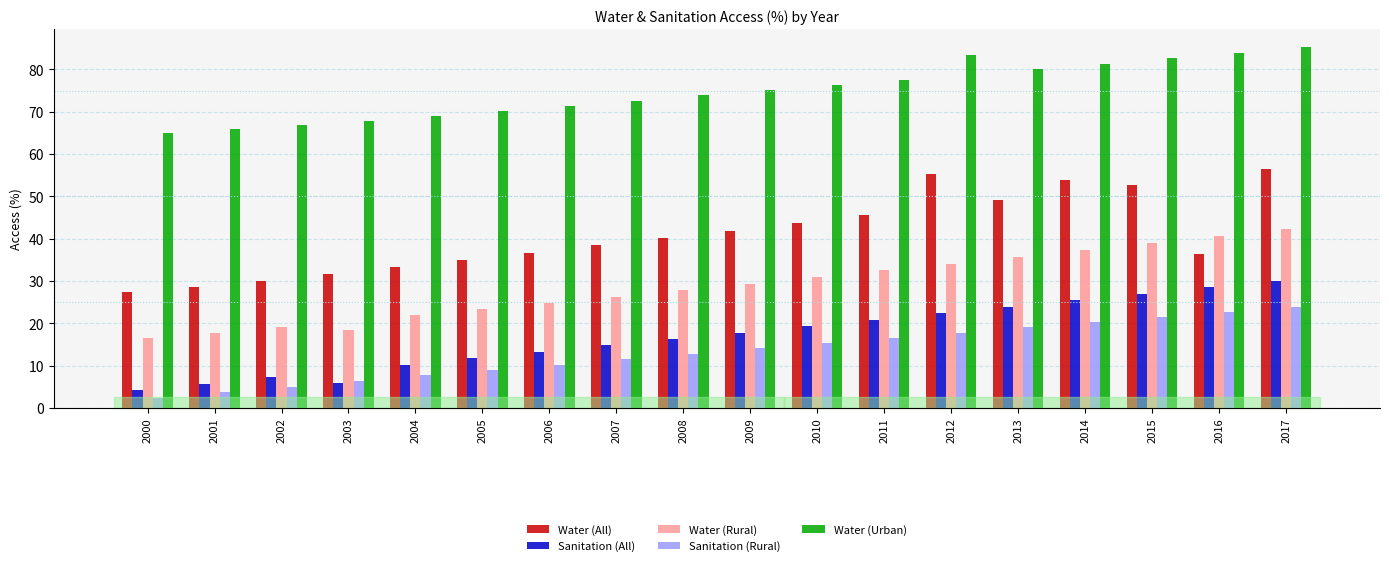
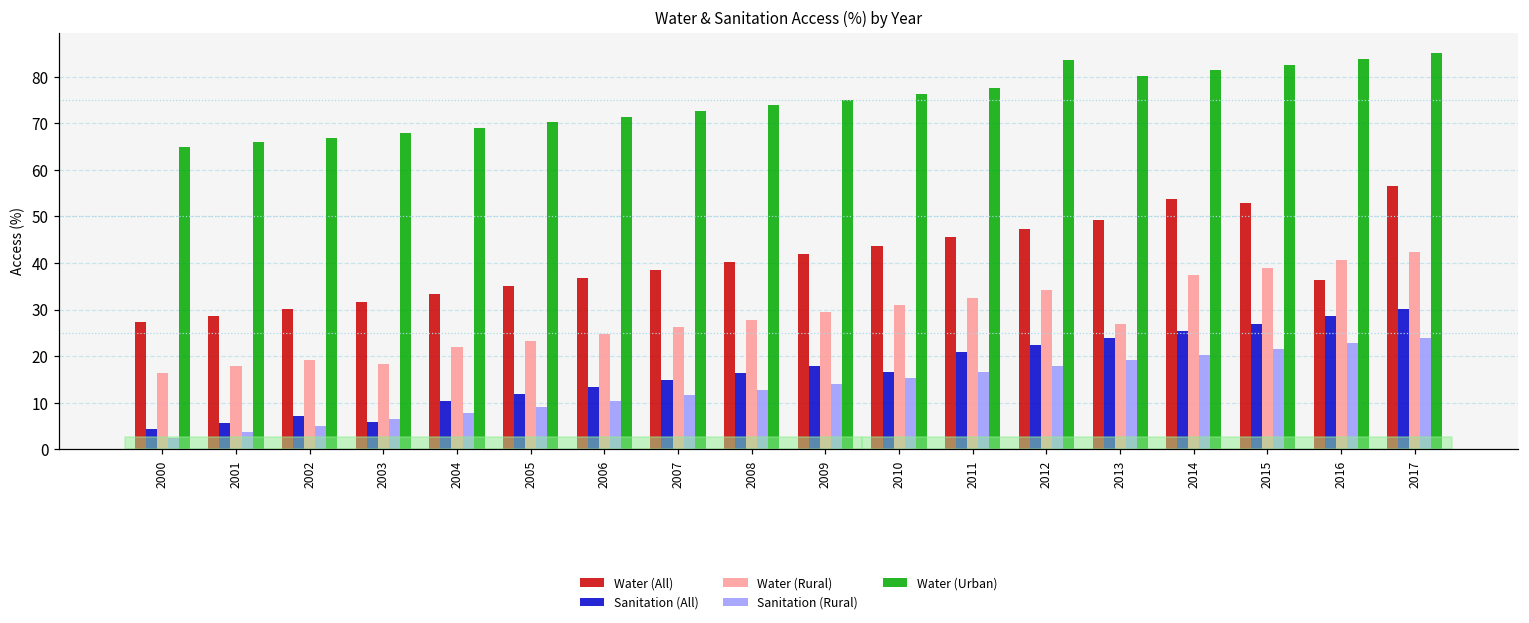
  {
    "Water (All)": {
      "2000": 27,
      "2001": 29,
      "2002": 30,
      "2003": 32,
      "2004": 33,
      "2005": 35,
      "2006": 37,
      "2007": 38,
      "2008": 40,
      "2009": 42,
      "2010": 44,
      "2011": 46,
-     "2012": 55,
+     "2012": 47,
      "2013": 49,
      "2014": 54,
      "2015": 53,
      "2016": 36,
      "2017": 57
    },
    "Sanitation (All)": {
      "2000": 4,
      "2001": 6,
      "2002": 7,
      "2003": 6,
      "2004": 10,
      "2005": 12,
      "2006": 13,
      "2007": 15,
      "2008": 16,
      "2009": 18,
-     "2010": 19,
+     "2010": 17,
      "2011": 21,
      "2012": 22,
      "2013": 24,
      "2014": 25,
      "2015": 27,
      "2016": 29,
      "2017": 30
    },
    "Water (Rural)": {
      "2000": 16,
      "2001": 18,
      "2002": 19,
      "2003": 18,
      "2004": 22,
      "2005": 23,
      "2006": 25,
      "2007": 26,
      "2008": 28,
      "2009": 29,
      "2010": 31,
      "2011": 33,
      "2012": 34,
-     "2013": 36,
+     "2013": 27,
      "2014": 37,
      "2015": 39,
      "2016": 41,
      "2017": 42
    },
    "Sanitation (Rural)": {
      "2001": 4,
      "2002": 5,
      "2003": 6,
      "2004": 8,
      "2005": 9,
      "2006": 10,
      "2007": 12,
      "2008": 13,
      "2009": 14,
      "2010": 15,
      "2011": 17,
      "2012": 18,
      "2013": 19,
      "2014": 20,
      "2015": 22,
      "2016": 23,
      "2017": 24
    },
    "Water (Urban)": {
      "2000": 65,
      "2001": 66,
      "2002": 67,
      "2003": 68,
      "2004": 69,
      "2005": 70,
      "2006": 71,
      "2007": 73,
      "2008": 74,
      "2009": 75,
      "2010": 76,
      "2011": 78,
      "2012": 84,
      "2013": 80,
      "2014": 81,
      "2015": 83,
      "2016": 84,
      "2017": 85
    }
  }
